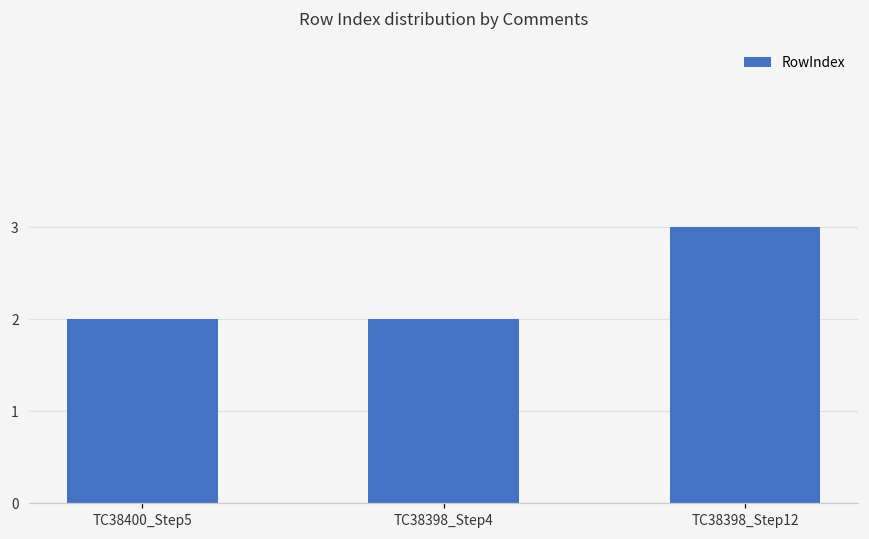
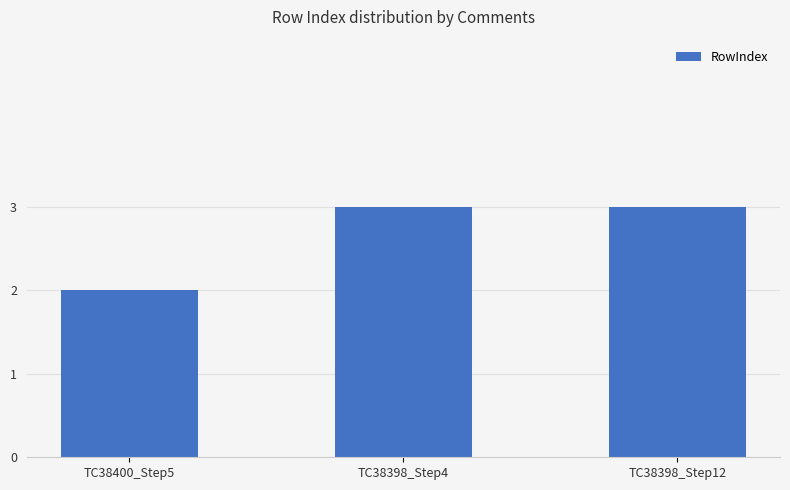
  {
    "TC38400_Step5": 2,
-   "TC38398_Step4": 2,
+   "TC38398_Step4": 3,
    "TC38398_Step12": 3
  }
